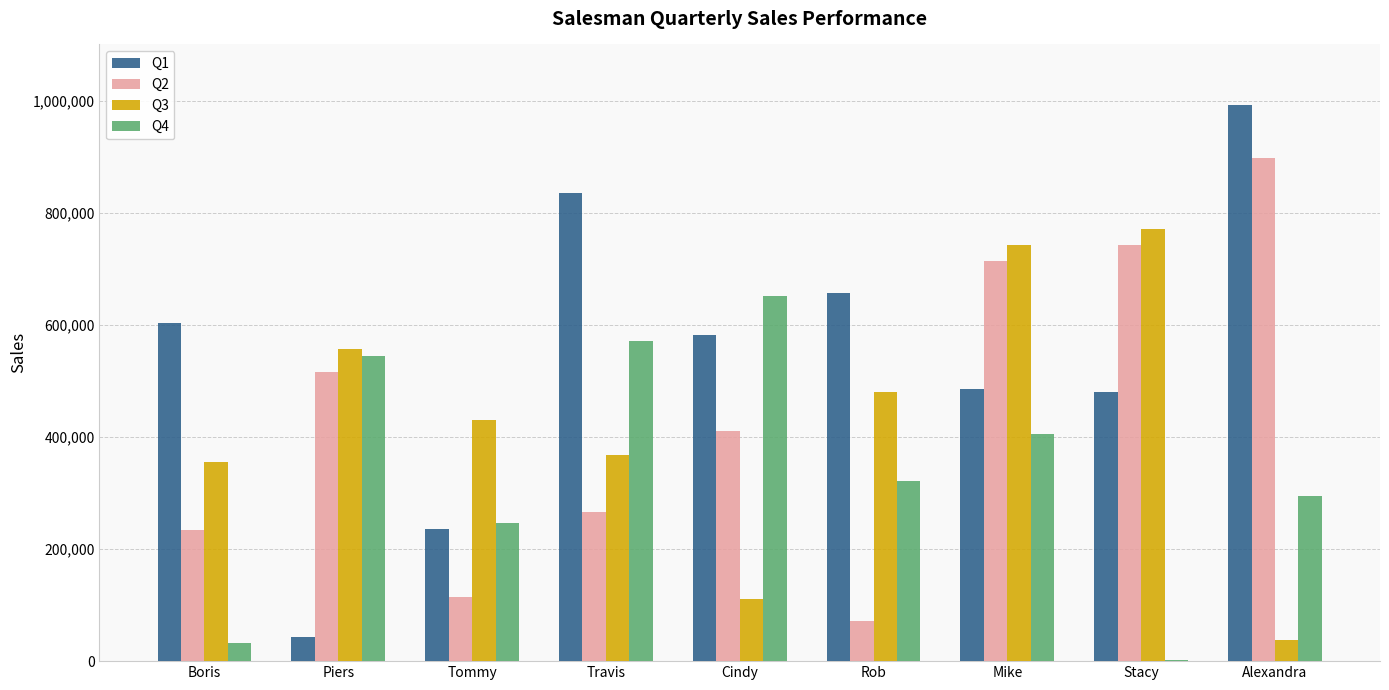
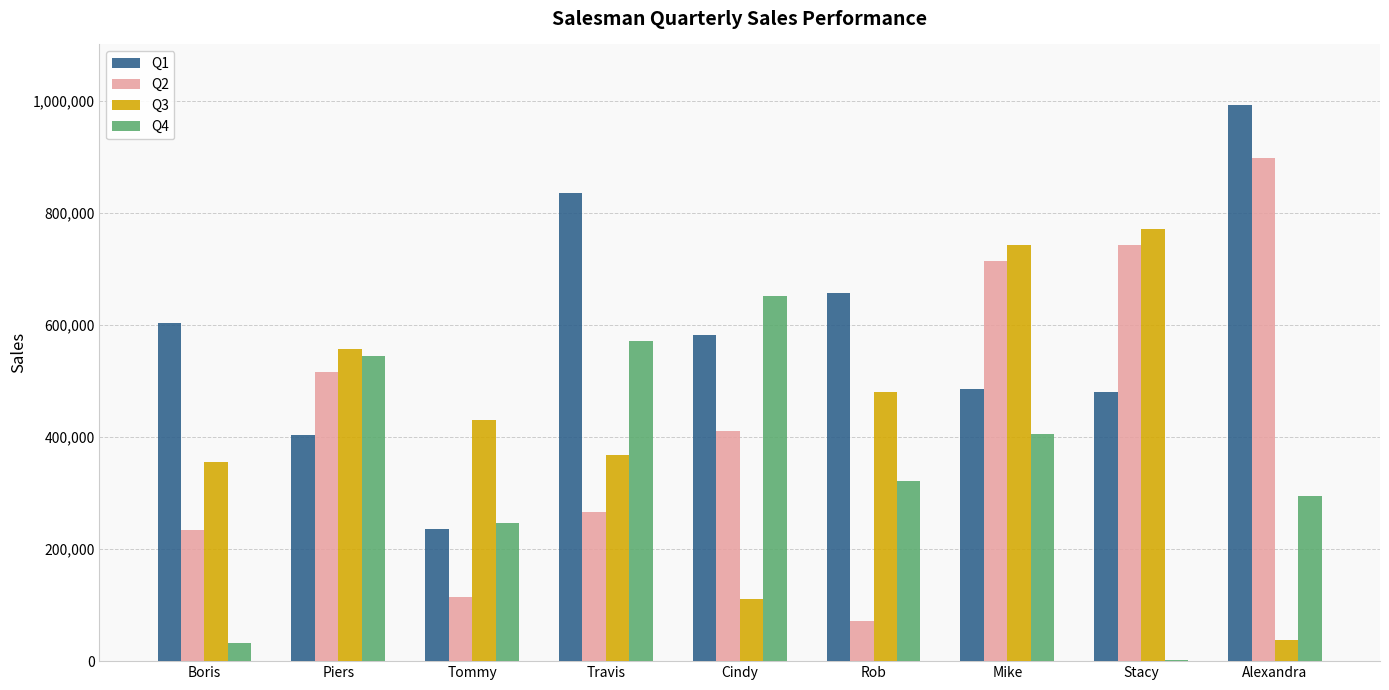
  {
    "Q1": {
      "Boris": "600,000",
-     "Piers": "40,000",
+     "Piers": "400,000",
      "Tommy": "240,000",
      "Travis": "830,000",
      "Cindy": "580,000",
      "Rob": "660,000",
      "Mike": "490,000",
      "Stacy": "480,000",
      "Alexandra": "990,000"
    },
    "Q2": {
      "Boris": "230,000",
      "Piers": "510,000",
      "Tommy": "110,000",
      "Travis": "270,000",
      "Cindy": "410,000",
      "Rob": "70,000",
      "Mike": "710,000",
      "Stacy": "740,000",
      "Alexandra": "900,000"
    },
    "Q3": {
      "Boris": "350,000",
      "Piers": "560,000",
      "Tommy": "430,000",
      "Travis": "370,000",
      "Cindy": "110,000",
      "Rob": "480,000",
      "Mike": "740,000",
      "Stacy": "770,000",
      "Alexandra": "40,000"
    },
    "Q4": {
      "Boris": "30,000",
      "Piers": "540,000",
      "Tommy": "250,000",
      "Travis": "570,000",
      "Cindy": "650,000",
      "Rob": "320,000",
      "Mike": "400,000",
      "Alexandra": "290,000"
    }
  }
